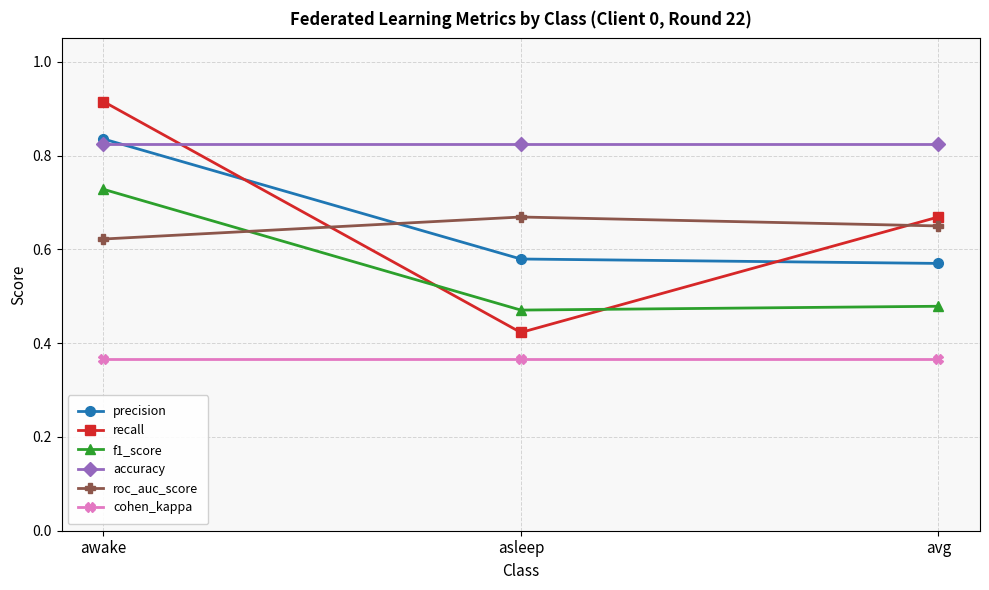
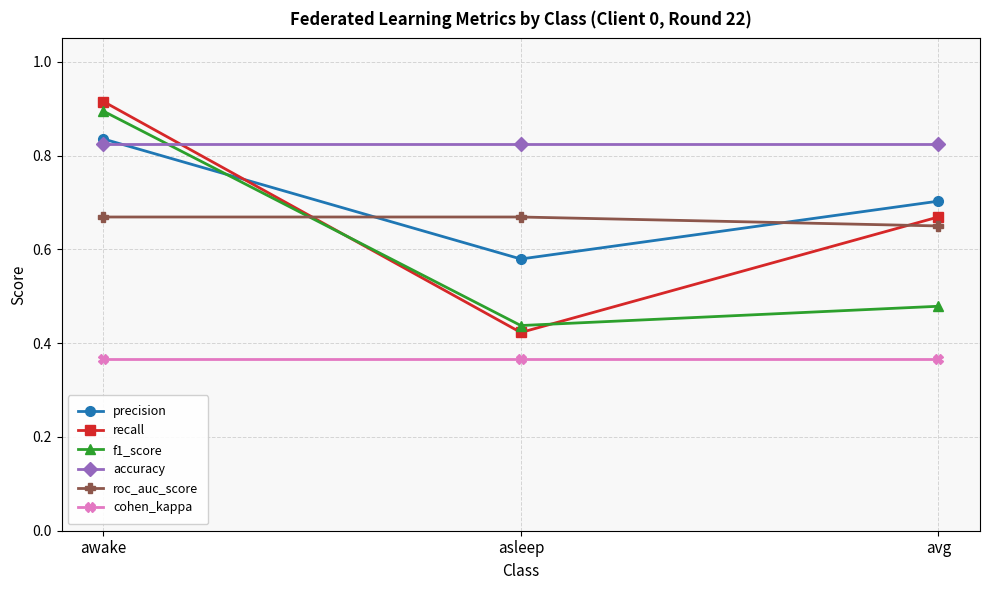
  {
    "precision": {
      "awake": 0.84,
      "asleep": 0.58,
-     "avg": 0.57
+     "avg": 0.70
    },
    "recall": {
      "awake": 0.92,
      "asleep": 0.42,
      "avg": 0.67
    },
    "f1_score": {
-     "awake": 0.73,
-     "asleep": 0.47,
+     "awake": 0.89,
+     "asleep": 0.44,
      "avg": 0.48
    },
    "accuracy": {
      "awake": 0.82,
      "asleep": 0.82,
      "avg": 0.82
    },
    "roc_auc_score": {
-     "awake": 0.62,
+     "awake": 0.67,
      "asleep": 0.67,
      "avg": 0.65
    },
    "cohen_kappa": {
      "awake": 0.37,
      "asleep": 0.37,
      "avg": 0.37
    }
  }
